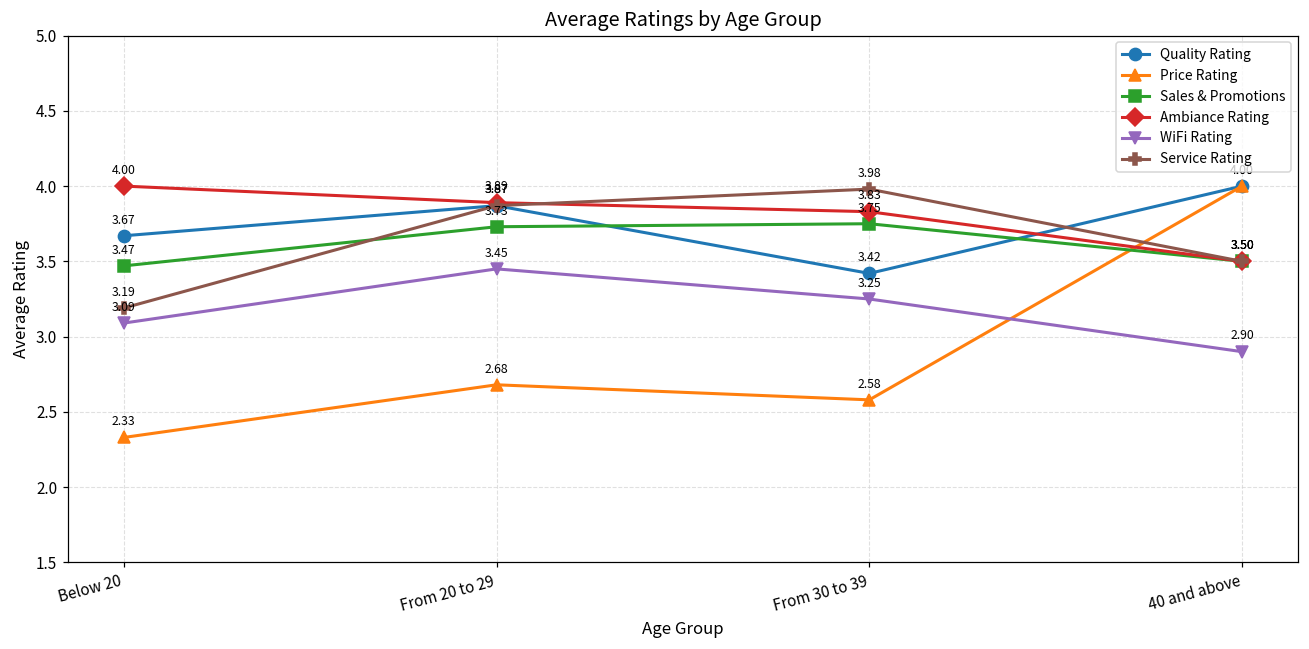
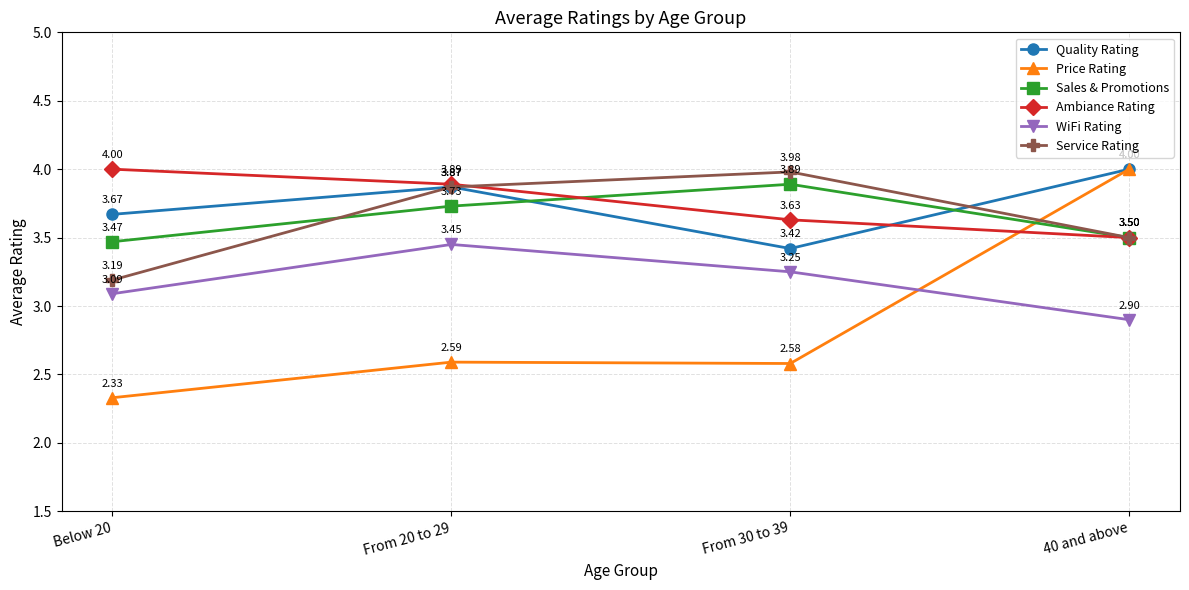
  {
    "Quality Rating": {
      "Below 20": 3.67,
      "From 30 to 39": 3.42
    },
    "Price Rating": {
      "Below 20": 2.33,
-     "From 20 to 29": 2.68,
+     "From 20 to 29": 2.59,
      "From 30 to 39": 2.58
    },
    "Sales & Promotions": {
      "Below 20": 3.47,
-     "From 30 to 39": 3.75
+     "From 30 to 39": 3.89
    },
    "Ambiance Rating": {
      "Below 20": 4.00,
-     "From 30 to 39": 3.83
+     "From 30 to 39": 3.63
    },
    "WiFi Rating": {
      "From 20 to 29": 3.45,
      "From 30 to 39": 3.25,
      "40 and above": 2.90
    },
    "Service Rating": {
      "Below 20": 3.19,
      "From 30 to 39": 3.98
    }
  }
